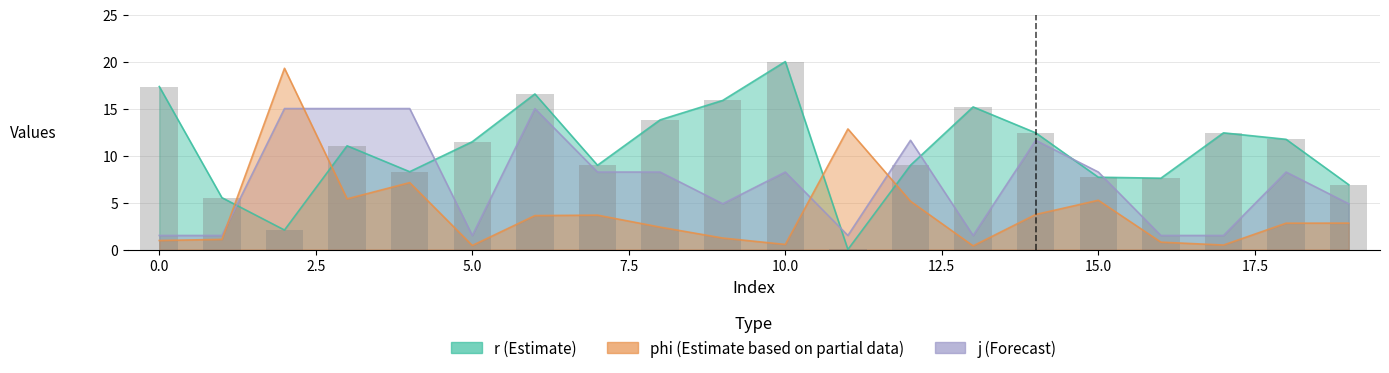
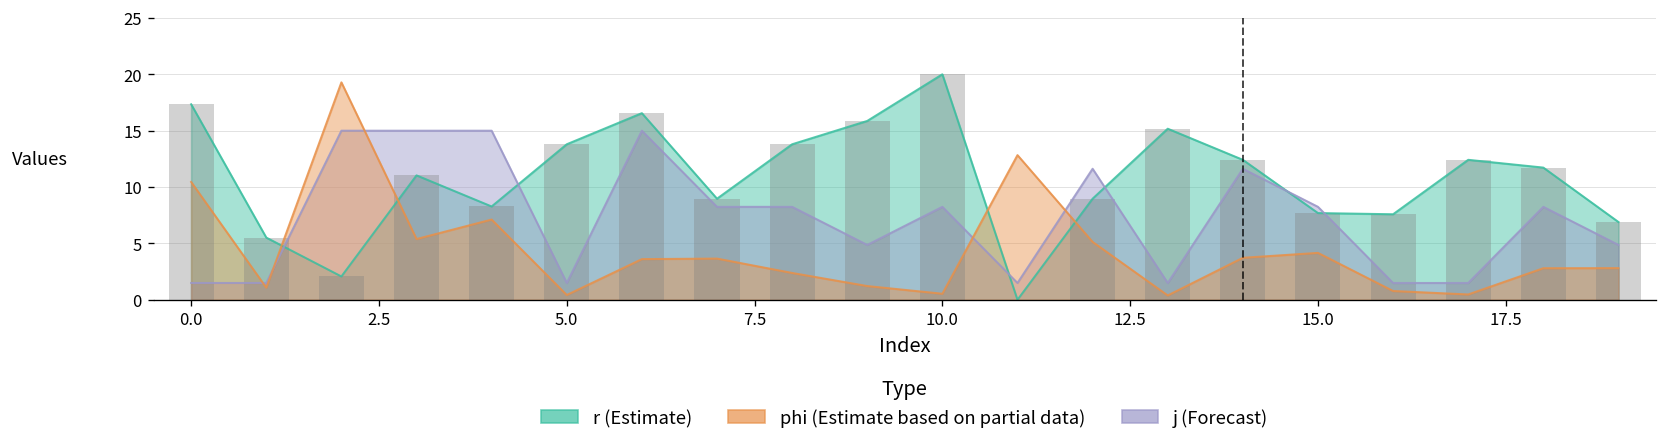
  {
    "r (Estimate)": {
      "0.0": 17,
-     "5.0": 11,
+     "5.0": 14,
      "10.0": 20,
      "15.0": 8
    },
    "j (Forecast)": {
      "0.0": 2,
      "5.0": 2,
      "10.0": 8,
      "15.0": 8
    },
    "phi (Estimate based on partial data)": {
-     "0.0": 1,
+     "0.0": 10,
      "5.0": 0,
      "10.0": 1,
-     "15.0": 5
+     "15.0": 4
    }
  }
